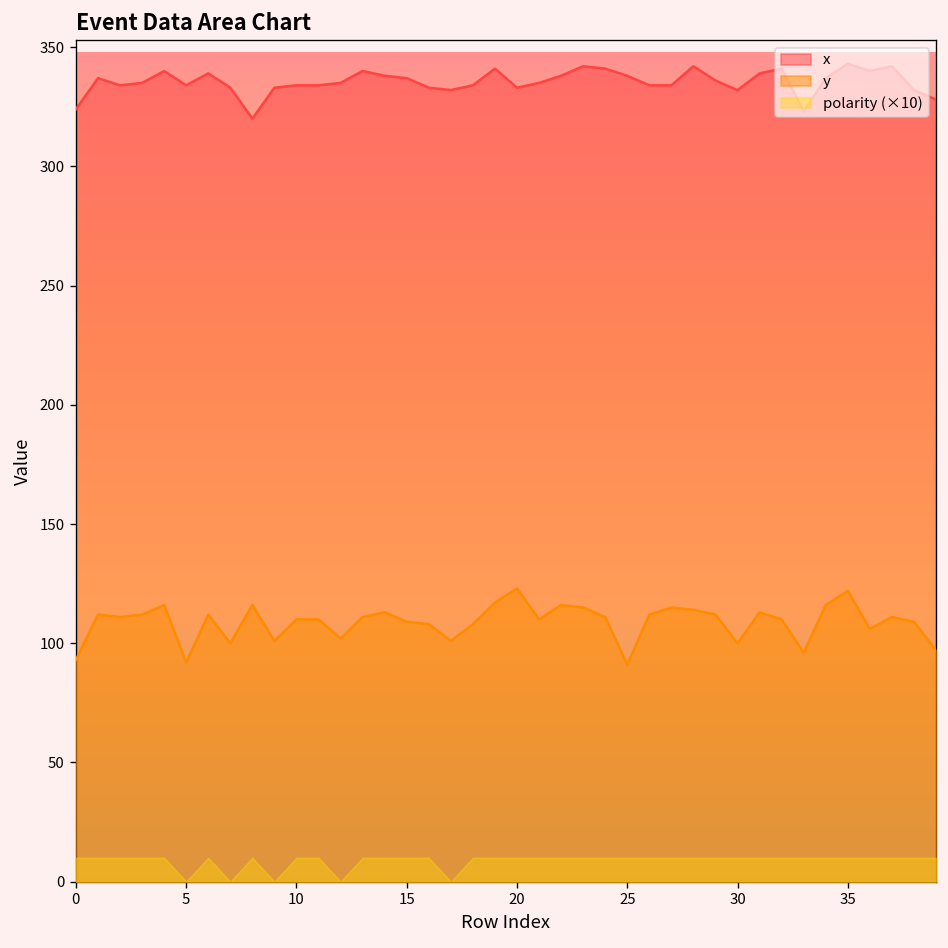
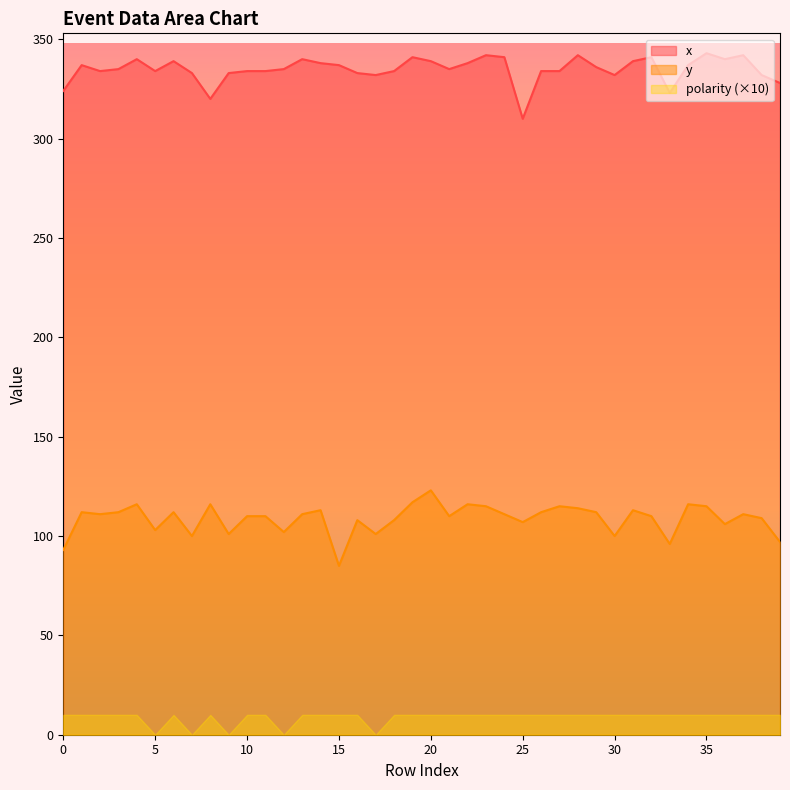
  {
    "x": {
      "0": 324,
      "5": 334,
      "10": 334,
      "15": 337,
-     "20": 333,
-     "25": 338,
+     "20": 339,
+     "25": 310,
      "30": 332
    },
    "y": {
      "0": 93,
-     "5": 92,
+     "5": 103,
      "10": 110,
-     "15": 109,
+     "15": 85,
      "20": 123,
-     "25": 91,
+     "25": 107,
      "30": 100,
-     "35": 122
+     "35": 115
    },
    "polarity (×10)": {
      "0": 10,
      "5": 0,
      "10": 10,
      "15": 10,
      "20": 10,
      "25": 10,
      "30": 10,
      "35": 10
    }
  }
